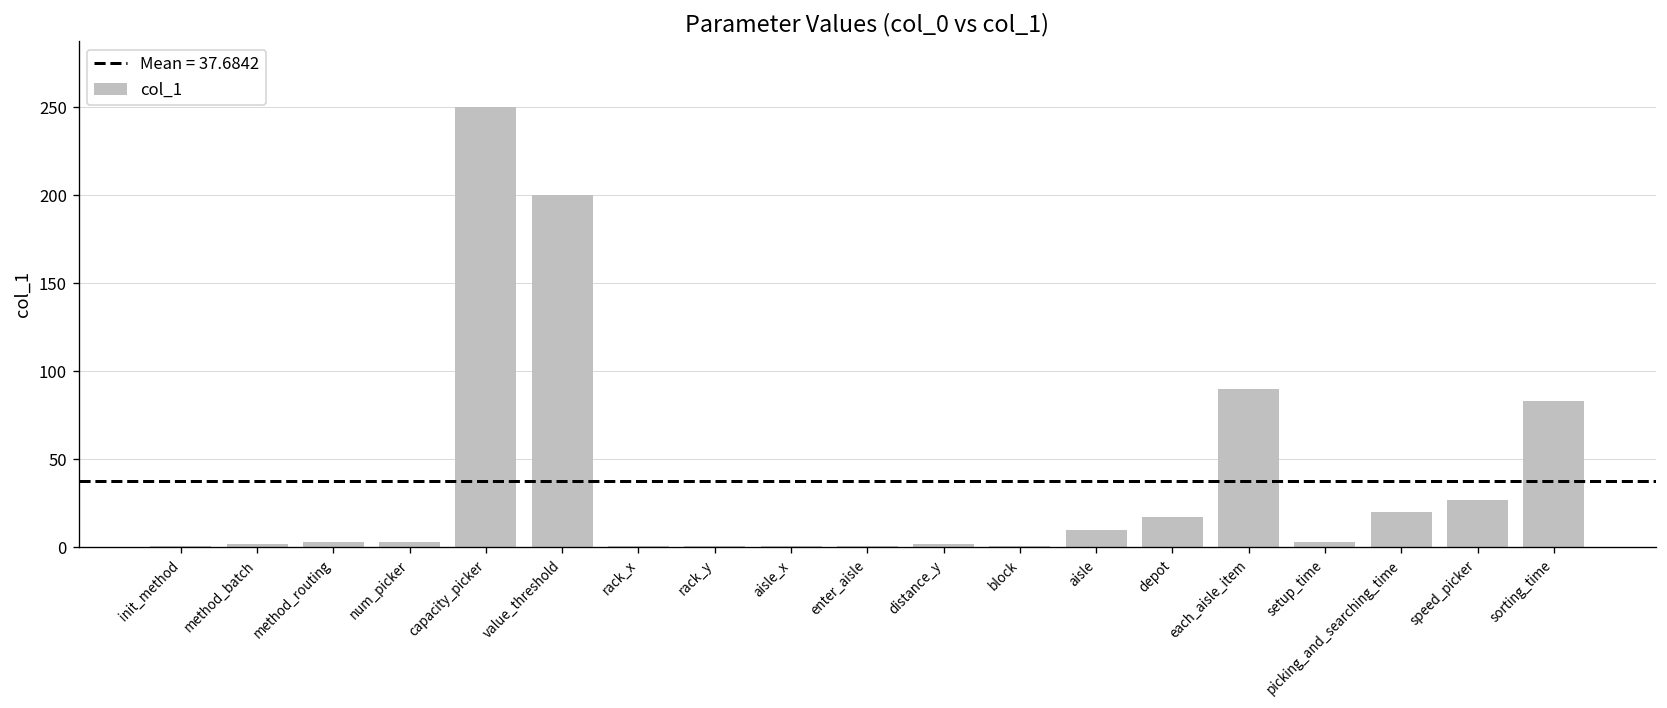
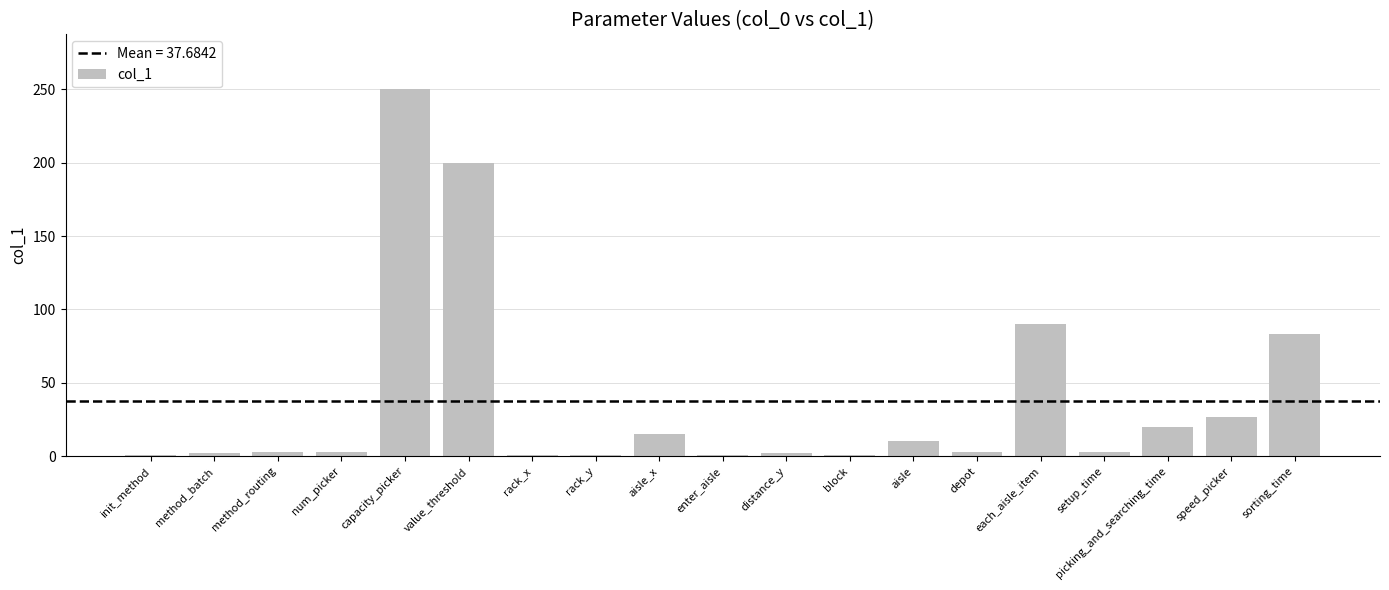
  {
    "method_batch": 2,
    "method_routing": 3,
    "num_picker": 3,
    "capacity_picker": 250,
    "value_threshold": 200,
-   "aisle_x": 1,
+   "aisle_x": 15,
    "distance_y": 2,
    "aisle": 10,
-   "depot": 17,
+   "depot": 3,
    "each_aisle_item": 90,
    "setup_time": 3,
    "picking_and_searching_time": 20,
    "speed_picker": 27,
    "sorting_time": 83
  }
